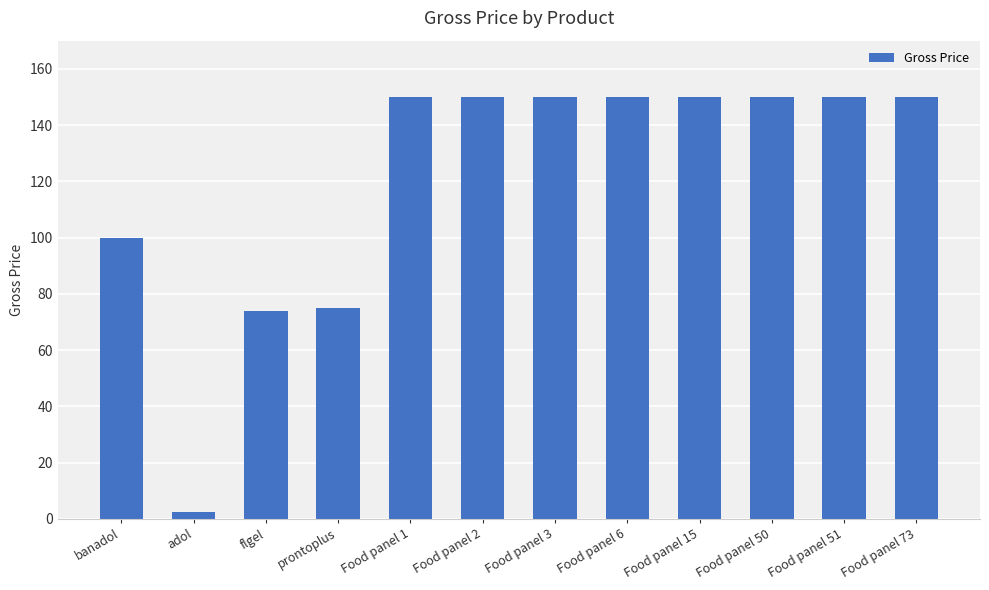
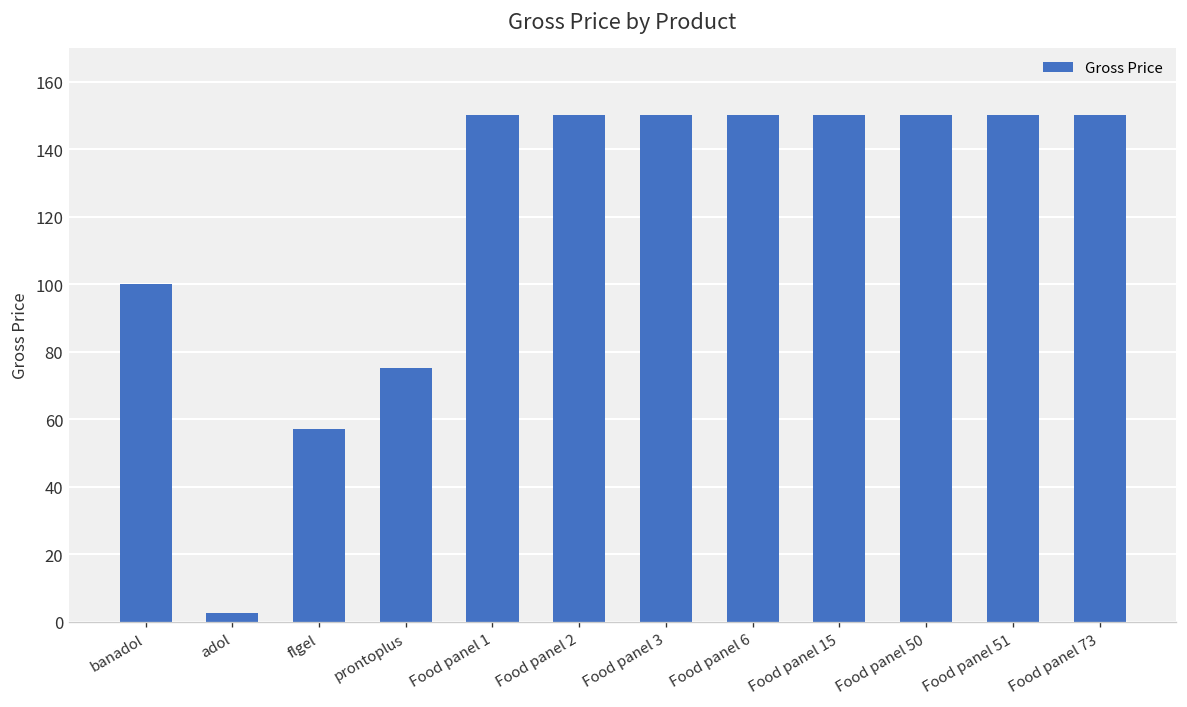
  {
    "banadol": 100,
    "adol": 3,
-   "flgel": 74,
+   "flgel": 57,
    "prontoplus": 75,
    "Food panel 1": 150,
    "Food panel 2": 150,
    "Food panel 3": 150,
    "Food panel 6": 150,
    "Food panel 15": 150,
    "Food panel 50": 150,
    "Food panel 51": 150,
    "Food panel 73": 150
  }
